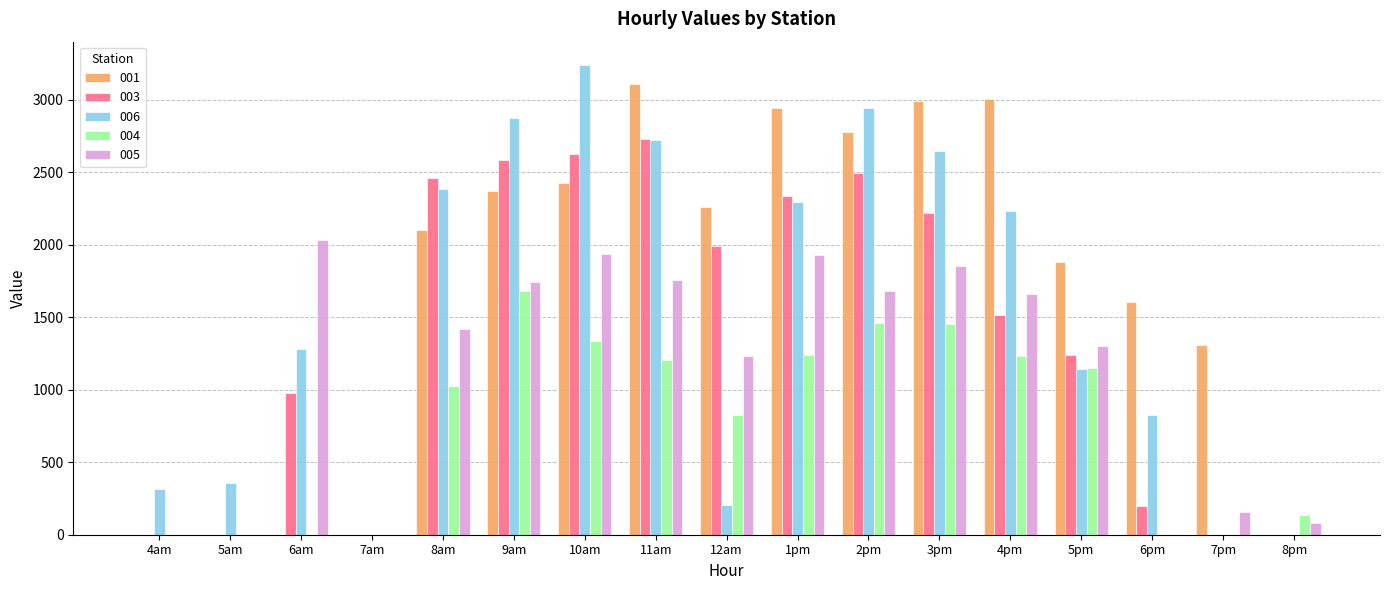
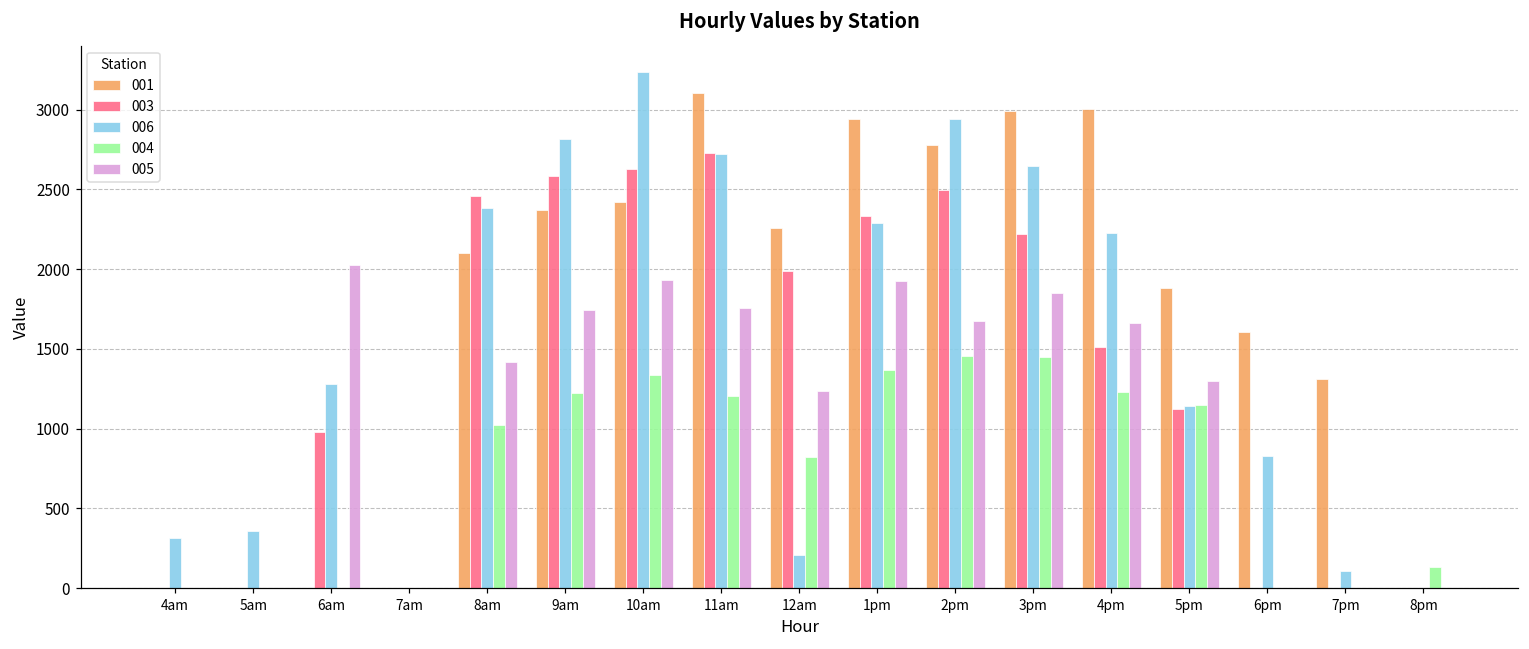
  {
    "001": {
      "4am": 0,
      "5am": 0,
      "6am": 0,
      "7am": 0,
      "8am": 2100,
      "9am": 2370,
      "10am": 2420,
      "11am": 3110,
      "12am": 2260,
      "1pm": 2940,
      "2pm": 2780,
      "3pm": 2990,
      "4pm": 3000,
      "5pm": 1880,
      "6pm": 1600,
      "7pm": 1310,
      "8pm": 0
    },
    "003": {
      "4am": 0,
      "5am": 0,
      "6am": 980,
      "7am": 0,
      "8am": 2460,
      "9am": 2580,
      "10am": 2630,
      "11am": 2730,
      "12am": 1990,
      "1pm": 2340,
      "2pm": 2490,
      "3pm": 2220,
      "4pm": 1510,
-     "5pm": 1240,
-     "6pm": 200,
+     "5pm": 1120,
+     "6pm": 0,
      "7pm": 0,
      "8pm": 0
    },
    "006": {
      "4am": 320,
      "5am": 360,
      "6am": 1280,
      "7am": 0,
      "8am": 2380,
-     "9am": 2880,
+     "9am": 2820,
      "10am": 3240,
      "11am": 2720,
      "12am": 210,
      "1pm": 2290,
      "2pm": 2940,
      "3pm": 2650,
      "4pm": 2230,
      "5pm": 1140,
      "6pm": 830,
-     "7pm": 0,
+     "7pm": 110,
      "8pm": 0
    },
    "004": {
      "4am": 0,
      "5am": 0,
      "6am": 0,
      "7am": 0,
      "8am": 1020,
-     "9am": 1680,
+     "9am": 1220,
      "10am": 1340,
      "11am": 1210,
      "12am": 820,
-     "1pm": 1240,
+     "1pm": 1370,
      "2pm": 1460,
      "3pm": 1450,
      "4pm": 1230,
      "5pm": 1150,
      "6pm": 0,
      "7pm": 0,
      "8pm": 130
    },
    "005": {
      "4am": 0,
      "5am": 0,
      "6am": 2030,
      "7am": 0,
      "8am": 1420,
      "9am": 1740,
      "10am": 1930,
      "11am": 1760,
      "12am": 1230,
      "1pm": 1930,
      "2pm": 1680,
      "3pm": 1850,
      "4pm": 1660,
      "5pm": 1300,
      "6pm": 0,
-     "7pm": 160,
-     "8pm": 80
+     "7pm": 0,
+     "8pm": 0
    }
  }
